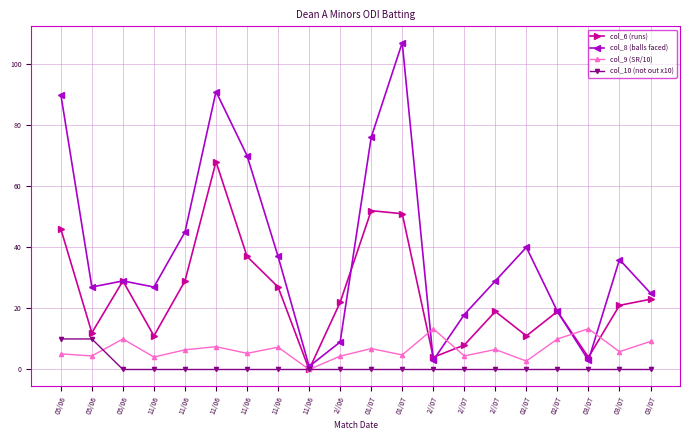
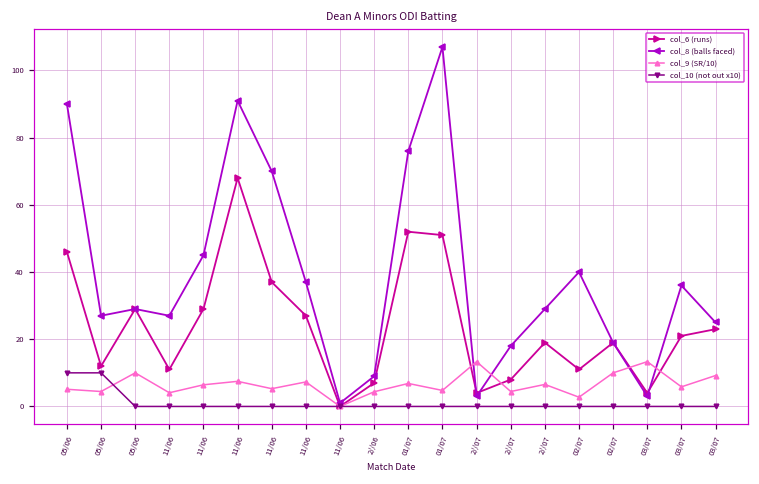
  {
    "col_6 (runs)": {
-     "2//06": 22
+     "2//06": 7
    },
    "col_8 (balls faced)": {
      "2//06": 9
    },
    "col_9 (SR/10)": {
      "2//06": 4
    },
    "col_10 (not out x10)": {
      "2//06": 0
    }
  }
